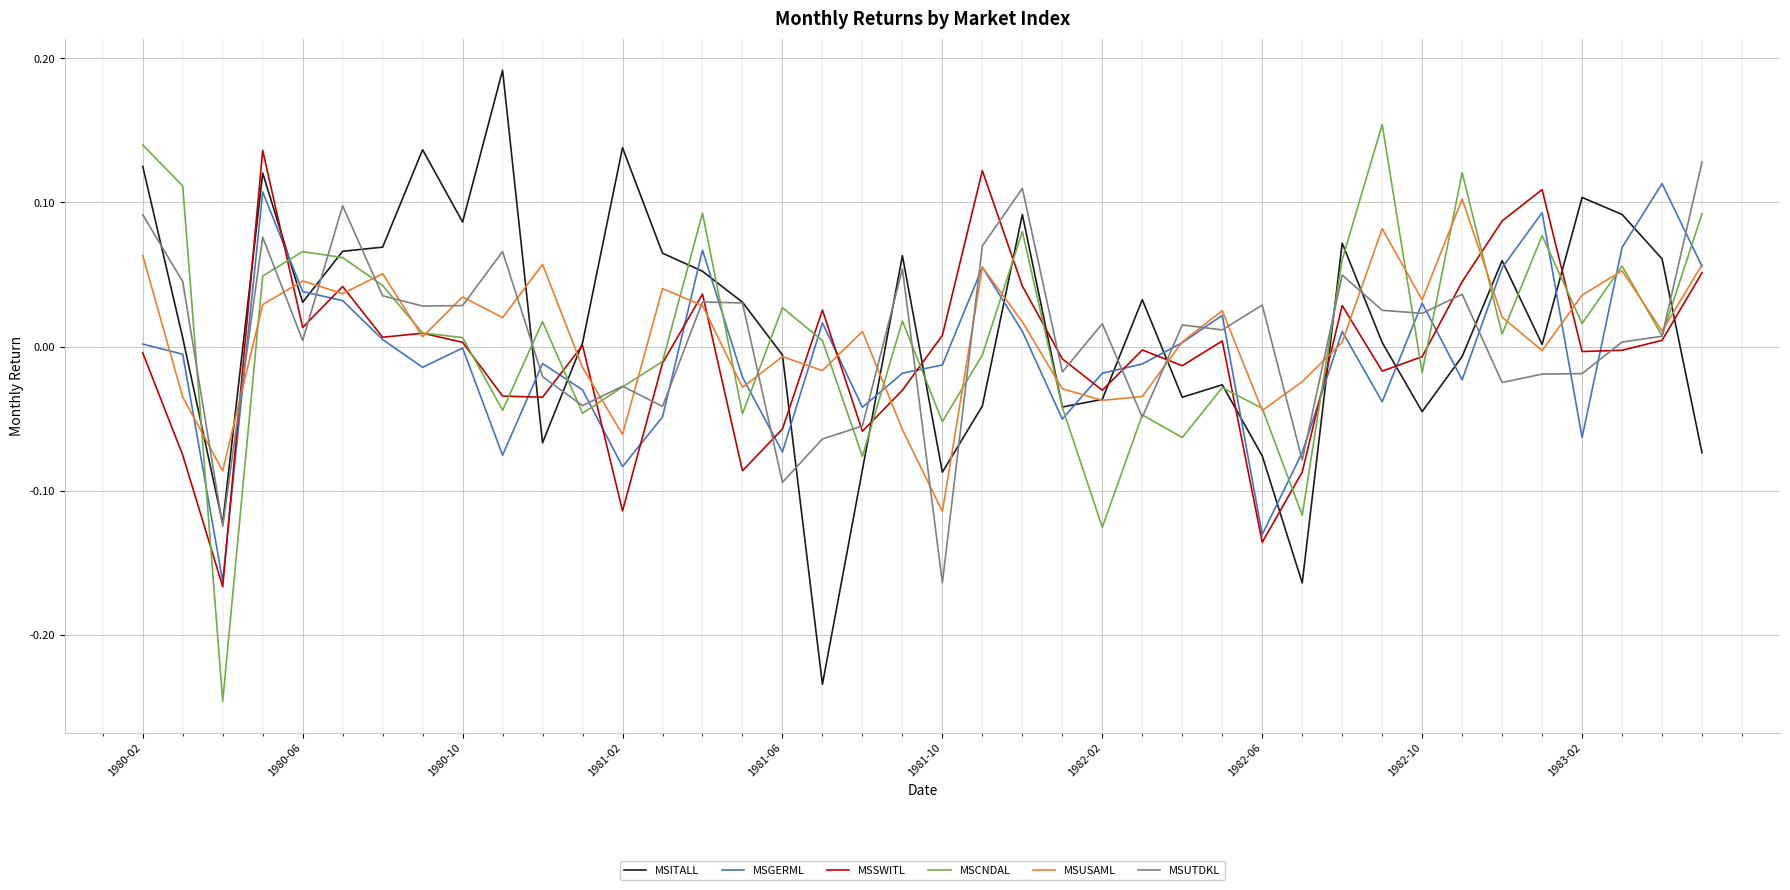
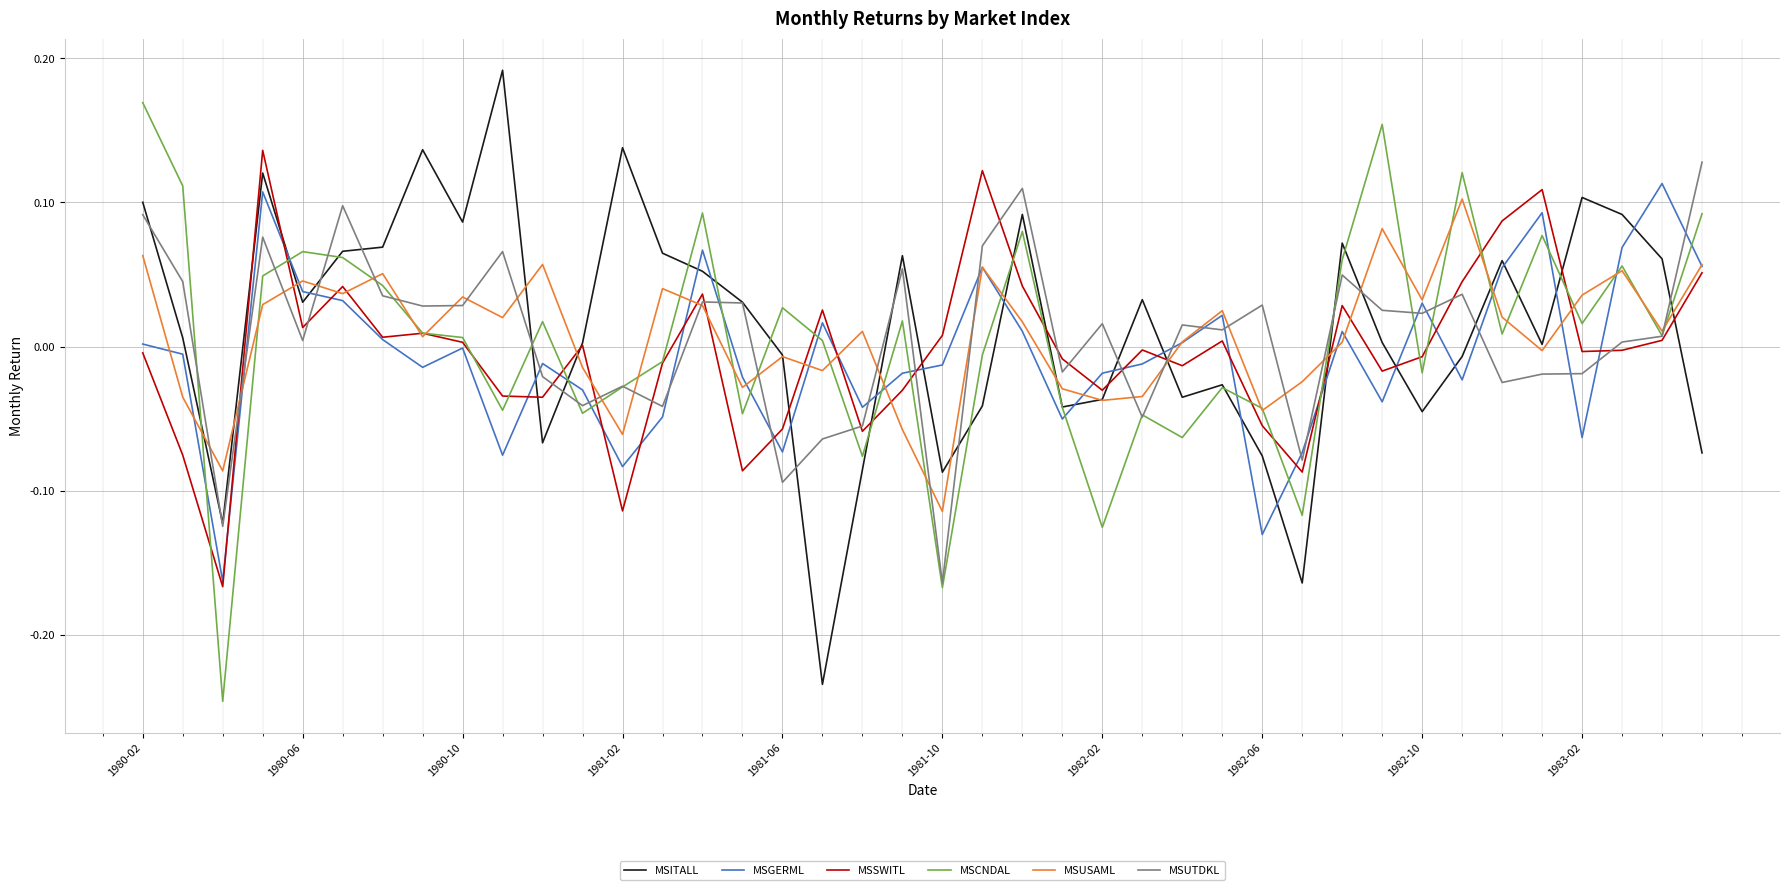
  {
    "MSITALL": {
-     "1980-02": 0.125,
+     "1980-02": 0.100,
      "1980-06": 0.031,
      "1980-10": 0.086,
      "1981-02": 0.138,
      "1981-10": -0.087,
      "1982-06": -0.076,
      "1982-10": -0.045,
      "1983-02": 0.103
    },
    "MSGERML": {
      "1980-02": 0.002,
      "1980-06": 0.038,
      "1980-10": -0.001,
      "1981-02": -0.083,
      "1981-06": -0.073,
      "1981-10": -0.013,
      "1982-02": -0.018,
      "1982-06": -0.130,
      "1982-10": 0.030,
      "1983-02": -0.063
    },
    "MSSWITL": {
      "1980-02": -0.004,
      "1980-06": 0.013,
      "1980-10": 0.003,
      "1981-02": -0.114,
      "1981-06": -0.057,
      "1981-10": 0.008,
      "1982-02": -0.030,
-     "1982-06": -0.136,
+     "1982-06": -0.055,
      "1982-10": -0.007,
      "1983-02": -0.003
    },
    "MSCNDAL": {
-     "1980-02": 0.140,
+     "1980-02": 0.169,
      "1980-06": 0.066,
      "1980-10": 0.006,
      "1981-06": 0.027,
-     "1981-10": -0.052,
+     "1981-10": -0.167,
      "1982-02": -0.125,
      "1982-10": -0.018,
      "1983-02": 0.016
    },
    "MSUSAML": {
      "1980-02": 0.063,
      "1980-06": 0.046,
      "1980-10": 0.034,
      "1981-02": -0.061,
      "1981-10": -0.114,
      "1982-10": 0.032,
      "1983-02": 0.036
    },
    "MSUTDKL": {
      "1980-02": 0.092,
      "1980-06": 0.004,
      "1980-10": 0.028,
      "1981-06": -0.094,
      "1981-10": -0.164,
      "1982-02": 0.016,
      "1982-06": 0.029,
      "1982-10": 0.023,
      "1983-02": -0.019
    }
  }
